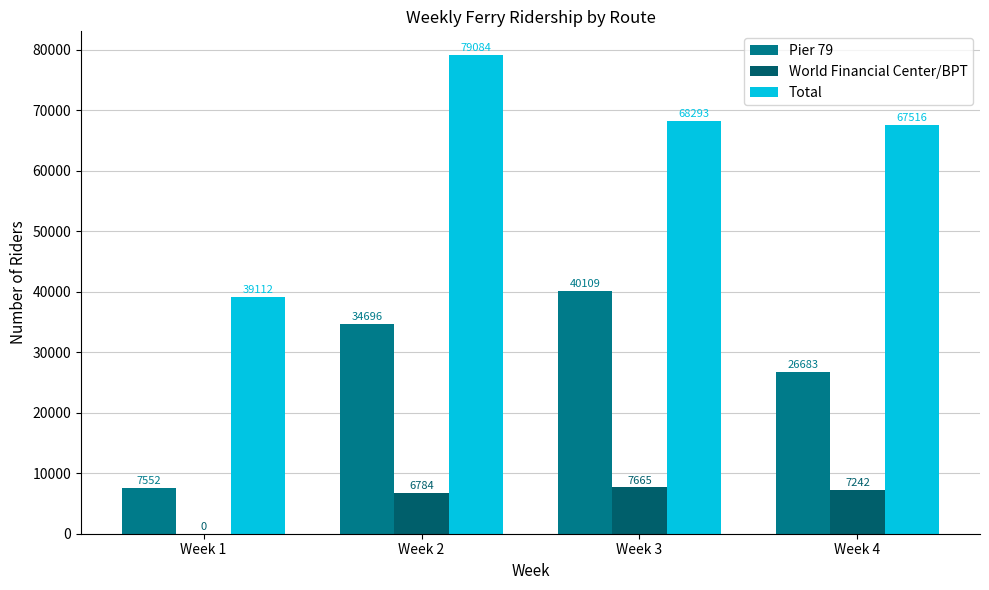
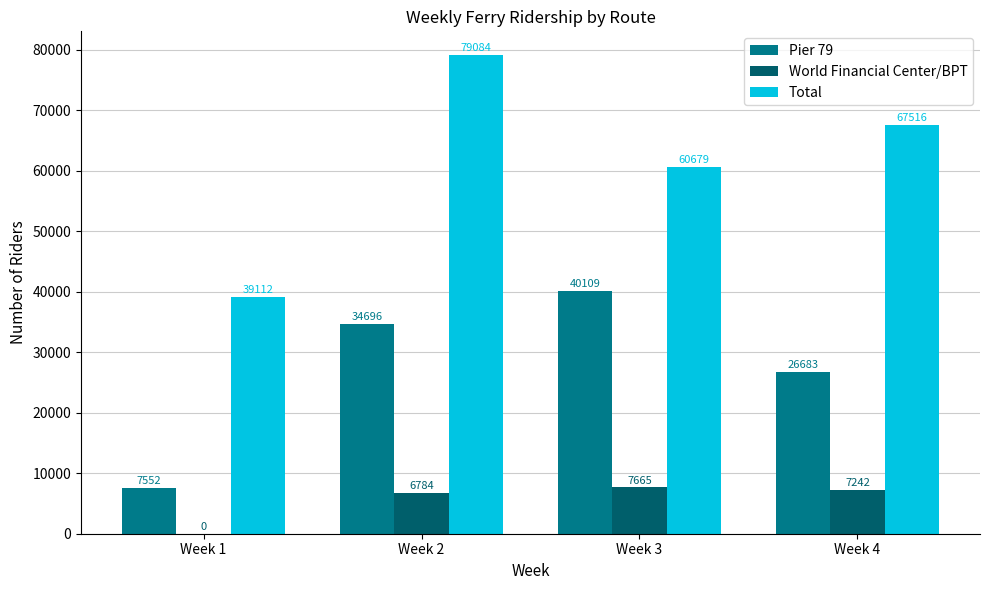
  {
    "Total": {
      "Week 1": 39112,
      "Week 2": 79084,
-     "Week 3": 68293,
+     "Week 3": 60679,
      "Week 4": 67516
    }
  }
